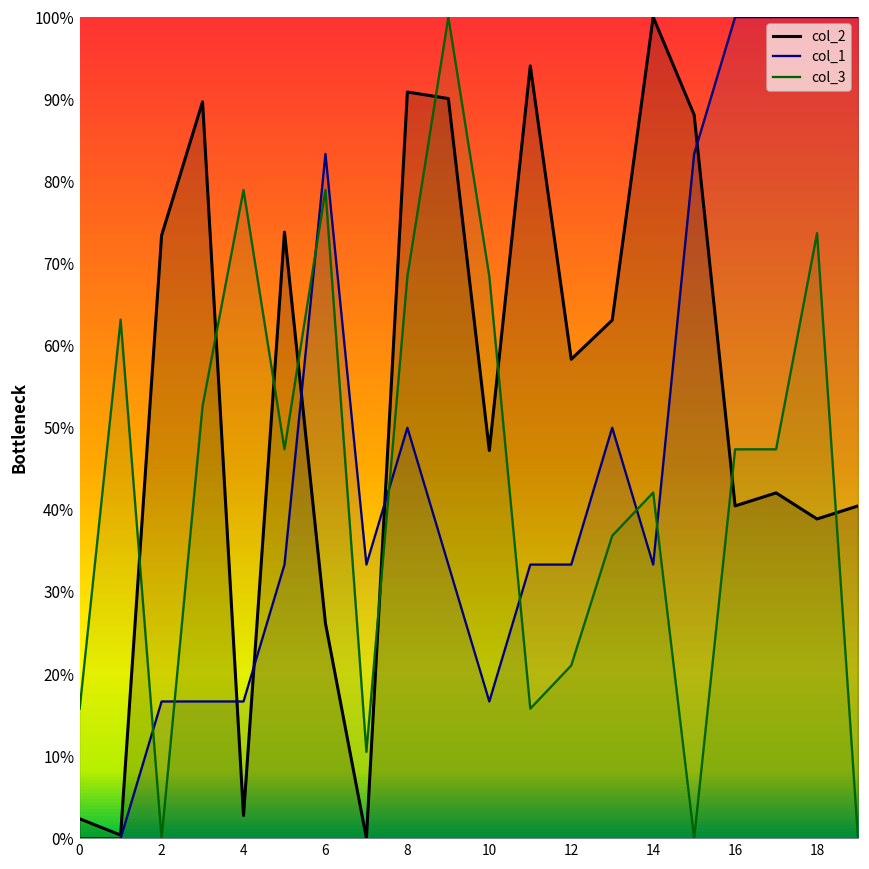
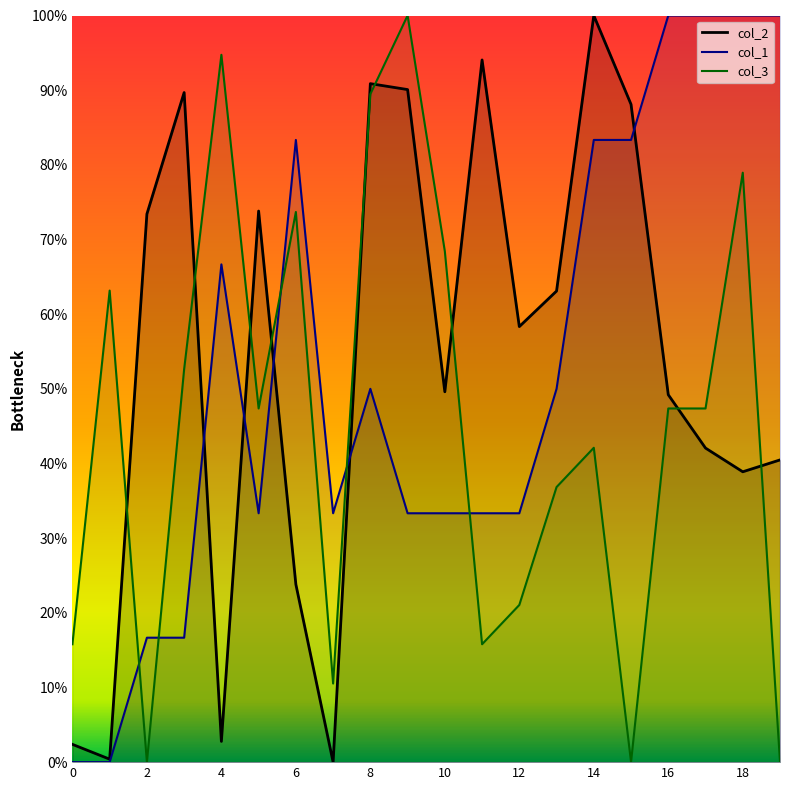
  {
    "col_2": {
      "0": "2%",
      "2": "73%",
      "4": "3%",
-     "6": "26%",
+     "6": "24%",
      "8": "91%",
-     "10": "47%",
+     "10": "50%",
      "12": "58%",
      "14": "100%",
-     "16": "40%",
+     "16": "49%",
      "18": "39%"
    },
    "col_1": {
      "0": "0%",
      "2": "17%",
-     "4": "17%",
+     "4": "67%",
      "6": "83%",
      "8": "50%",
-     "10": "17%",
+     "10": "33%",
      "12": "33%",
-     "14": "33%",
+     "14": "83%",
      "16": "100%",
      "18": "100%"
    },
    "col_3": {
      "0": "16%",
      "2": "0%",
-     "4": "79%",
-     "6": "79%",
-     "8": "68%",
+     "4": "95%",
+     "6": "74%",
+     "8": "89%",
      "10": "68%",
      "12": "21%",
      "14": "42%",
      "16": "47%",
-     "18": "74%"
+     "18": "79%"
    }
  }
